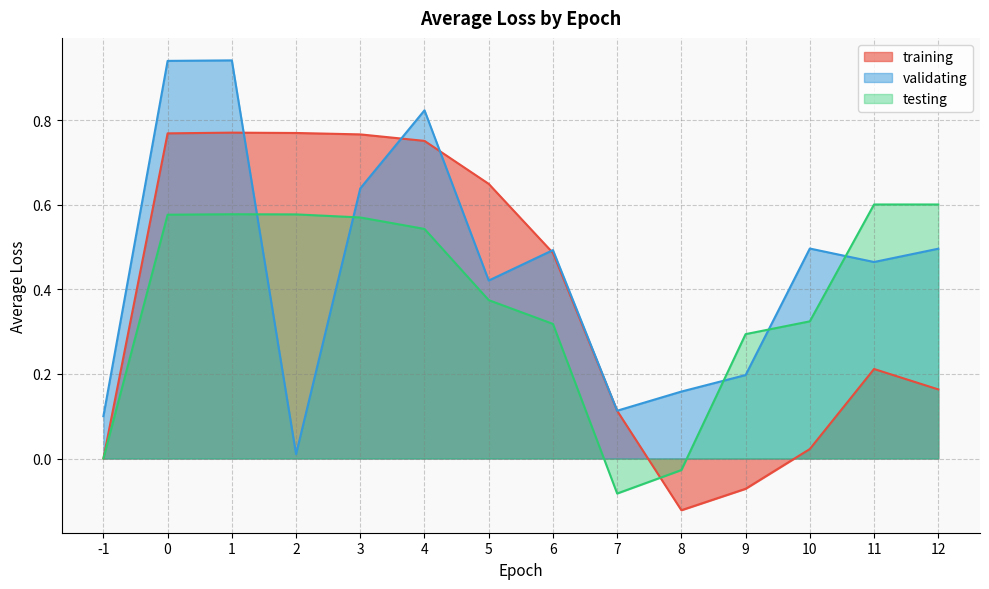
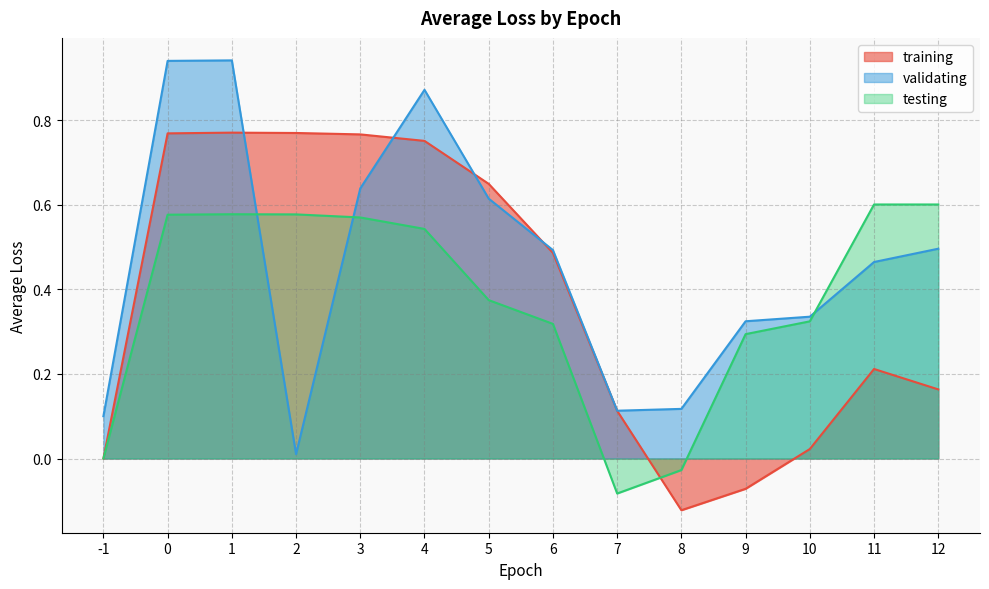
  {
    "validating": {
      "-1": 0.10,
      "0": 0.94,
      "1": 0.94,
      "2": 0.01,
      "3": 0.64,
-     "4": 0.82,
-     "5": 0.42,
+     "4": 0.87,
+     "5": 0.61,
      "6": 0.49,
-     "8": 0.16,
-     "9": 0.20,
-     "10": 0.50,
+     "8": 0.12,
+     "9": 0.32,
+     "10": 0.34,
      "11": 0.46,
      "12": 0.50
    }
  }
